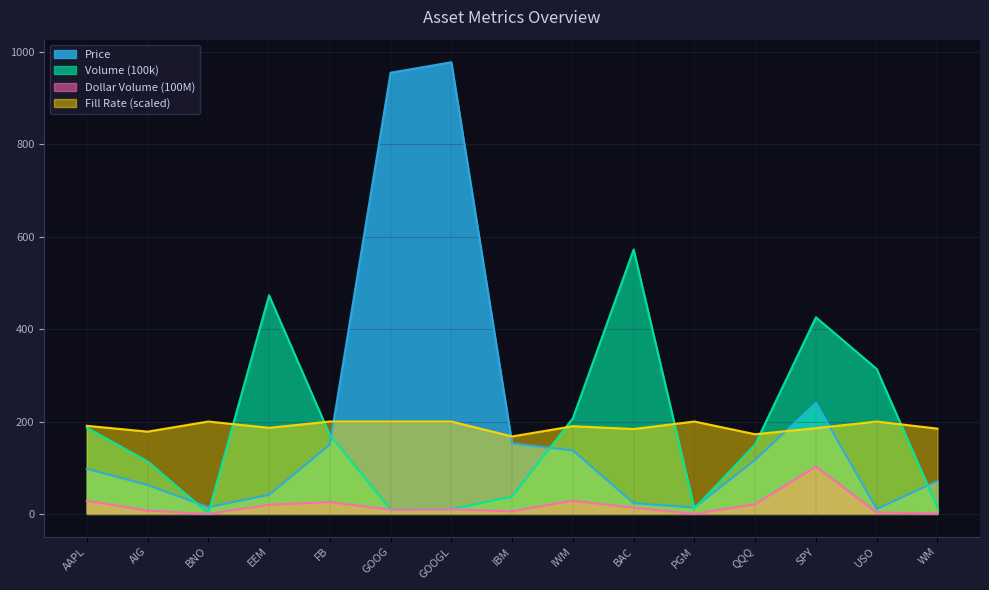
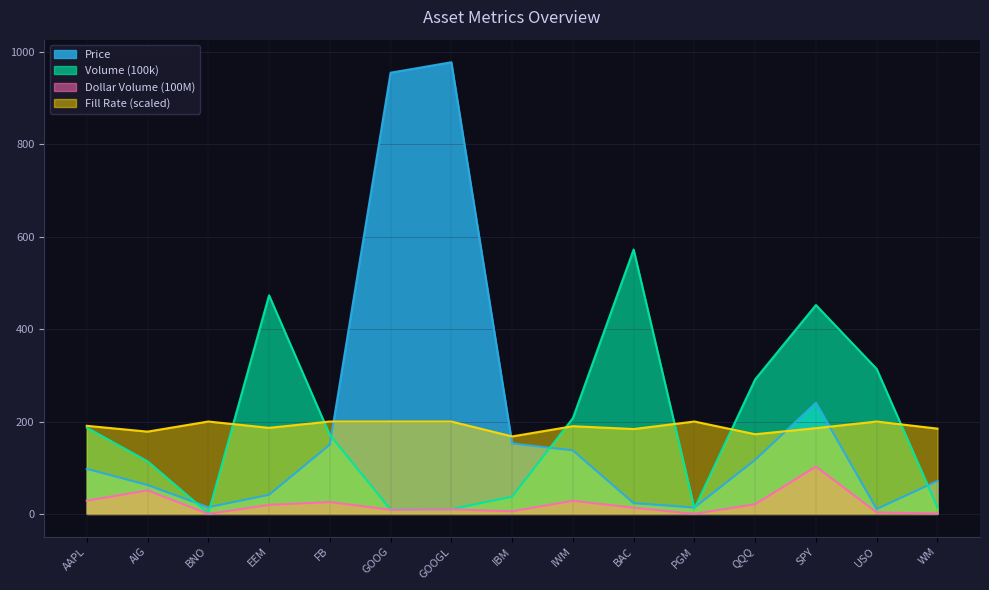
  {
    "Price": {
      "AAPL": 100,
      "AIG": 60,
      "BNO": 10,
      "EEM": 40,
      "FB": 150,
      "GOOG": 950,
      "GOOGL": 980,
      "IBM": 150,
      "IWM": 140,
      "BAC": 20,
      "QQQ": 120,
      "SPY": 240,
      "USO": 10,
      "WM": 70
    },
    "Volume (100k)": {
      "AIG": 110,
      "EEM": 470,
      "FB": 170,
      "IBM": 40,
      "IWM": 210,
      "BAC": 570,
-     "QQQ": 150,
-     "SPY": 430,
+     "QQQ": 290,
+     "SPY": 450,
      "USO": 310,
      "WM": 10
    },
    "Dollar Volume (100M)": {
      "AAPL": 30,
-     "AIG": 10,
+     "AIG": 50,
      "EEM": 20,
      "FB": 30,
      "IBM": 10,
      "IWM": 30,
      "BAC": 10,
      "PGM": 0,
      "QQQ": 20,
      "SPY": 100,
      "USO": 0,
      "WM": 0
    },
    "Fill Rate (scaled)": {
      "AIG": 180,
      "BNO": 200,
      "EEM": 190,
      "FB": 200,
      "GOOG": 200,
      "GOOGL": 200,
      "IBM": 170,
      "IWM": 190,
      "BAC": 180,
      "PGM": 200,
      "QQQ": 170,
      "SPY": 190,
      "USO": 200,
      "WM": 180
    }
  }
